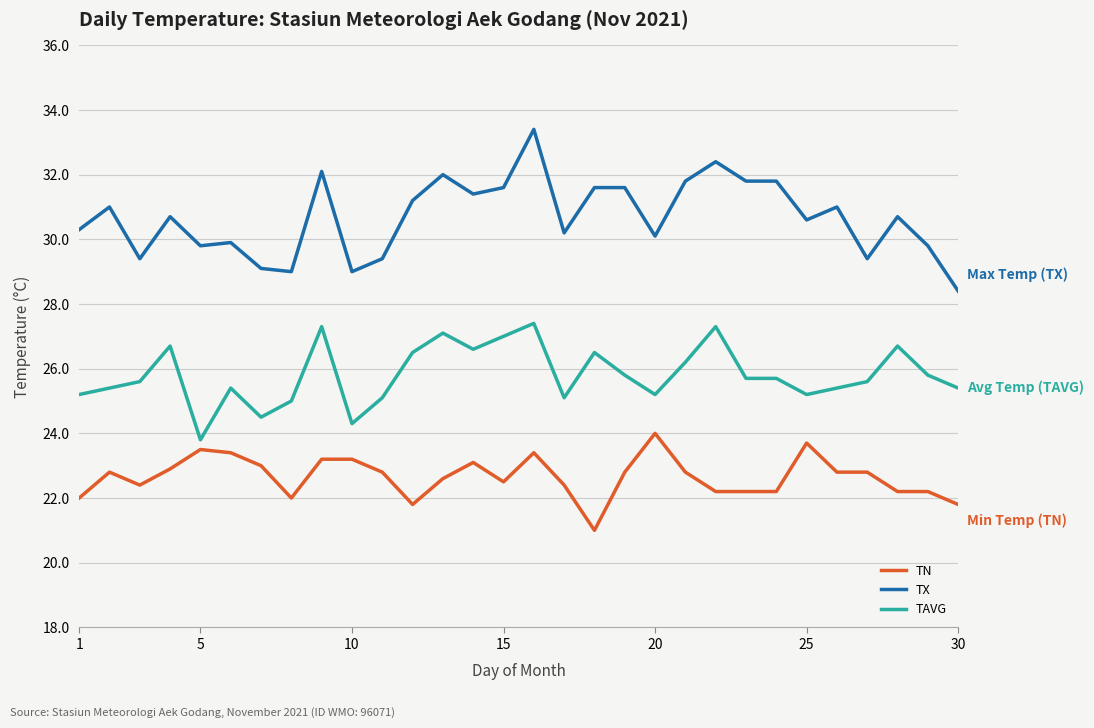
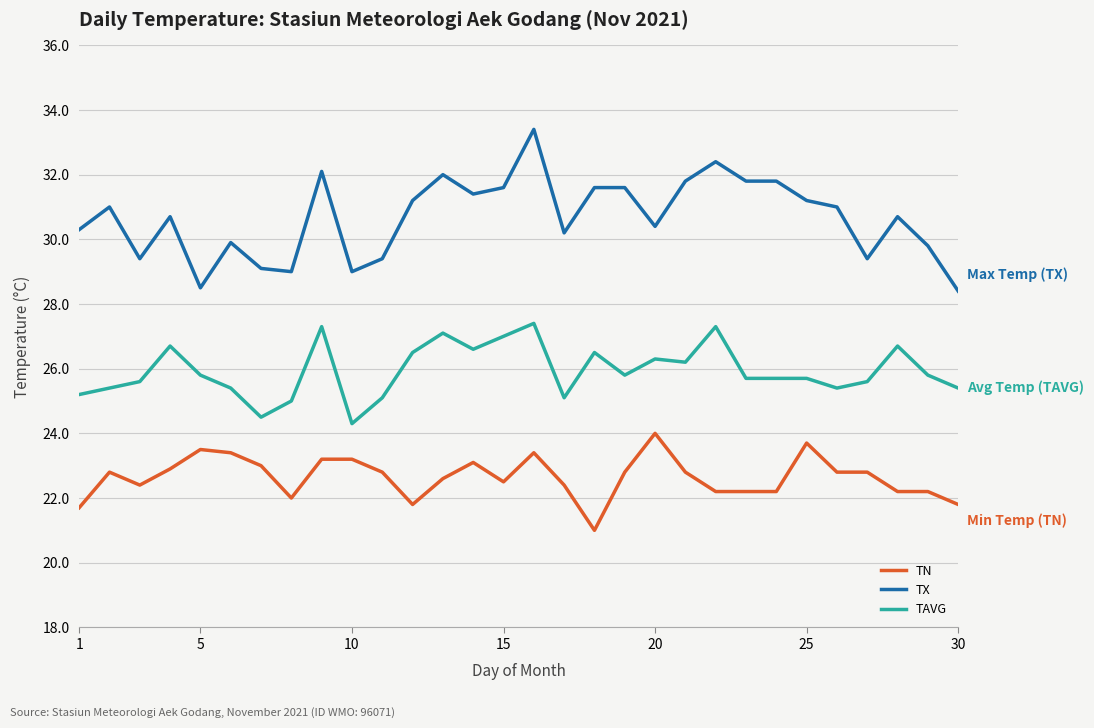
  {
    "TN": {
-     "1": 22.0,
+     "1": 21.7,
      "5": 23.5,
      "10": 23.2,
      "15": 22.5,
      "20": 24.0,
      "25": 23.7,
      "30": 21.8
    },
    "TX": {
      "1": 30.3,
-     "5": 29.8,
+     "5": 28.5,
      "10": 29.0,
      "15": 31.6,
-     "20": 30.1,
-     "25": 30.6,
+     "20": 30.4,
+     "25": 31.2,
      "30": 28.4
    },
    "TAVG": {
      "1": 25.2,
-     "5": 23.8,
+     "5": 25.8,
      "10": 24.3,
      "15": 27.0,
-     "20": 25.2,
-     "25": 25.2,
+     "20": 26.3,
+     "25": 25.7,
      "30": 25.4
    }
  }
